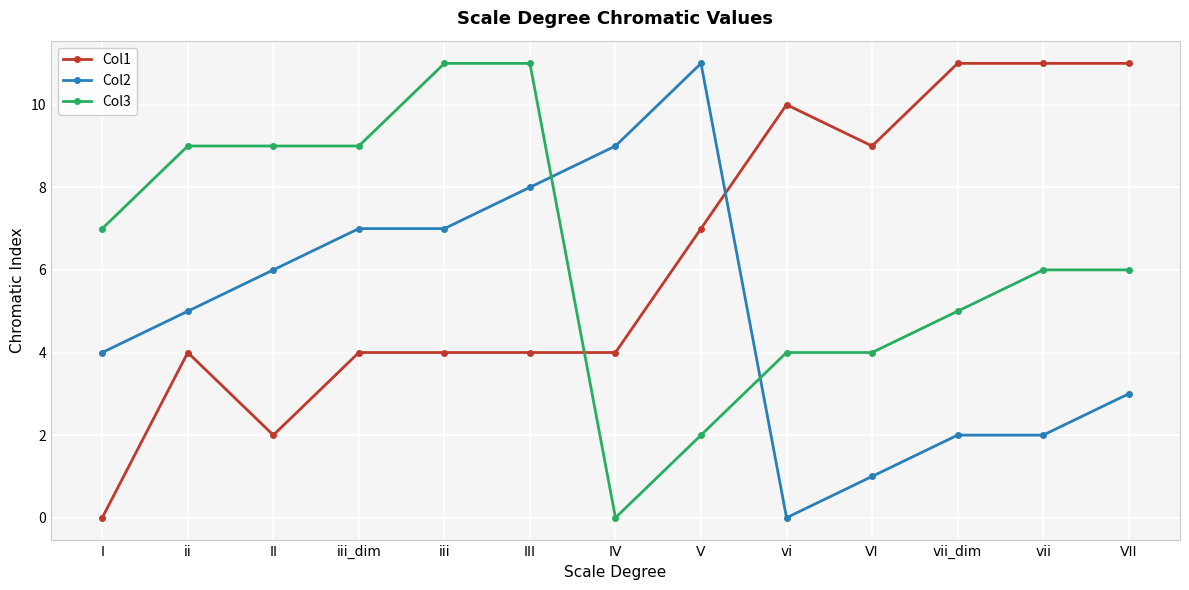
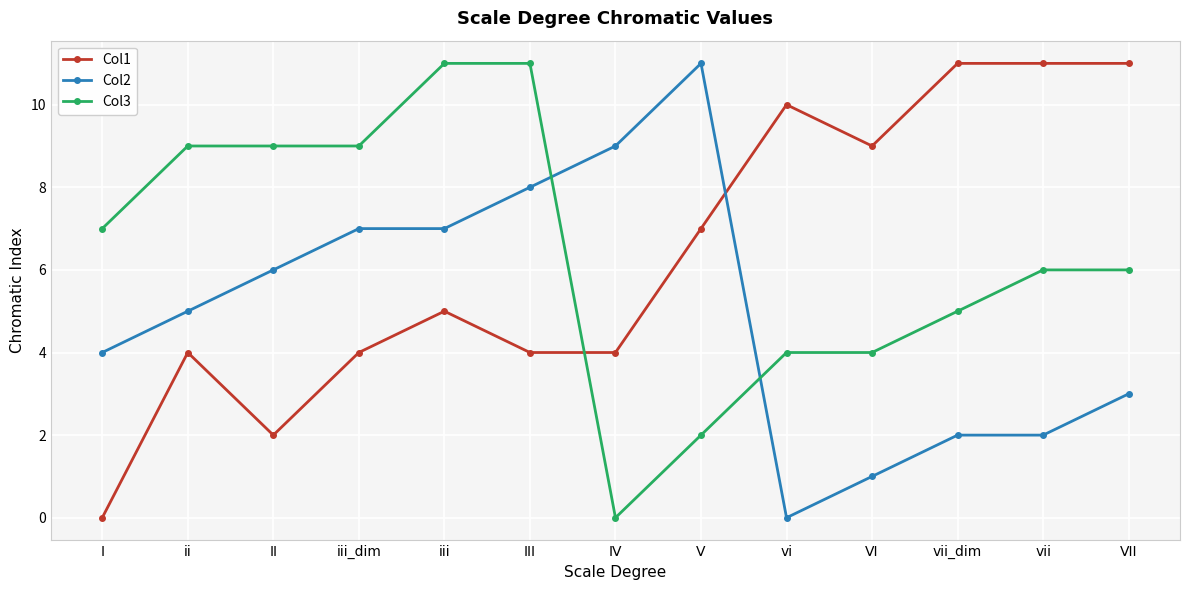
  {
    "Col1": {
      "I": 0,
      "ii": 4,
      "II": 2,
      "iii_dim": 4,
-     "iii": 4,
+     "iii": 5,
      "III": 4,
      "IV": 4,
      "V": 7,
      "vi": 10,
      "VI": 9,
      "vii_dim": 11,
      "vii": 11,
      "VII": 11
    },
    "Col2": {
      "I": 4,
      "ii": 5,
      "II": 6,
      "iii_dim": 7,
      "iii": 7,
      "III": 8,
      "IV": 9,
      "V": 11,
      "vi": 0,
      "VI": 1,
      "vii_dim": 2,
      "vii": 2,
      "VII": 3
    },
    "Col3": {
      "I": 7,
      "ii": 9,
      "II": 9,
      "iii_dim": 9,
      "iii": 11,
      "III": 11,
      "IV": 0,
      "V": 2,
      "vi": 4,
      "VI": 4,
      "vii_dim": 5,
      "vii": 6,
      "VII": 6
    }
  }
